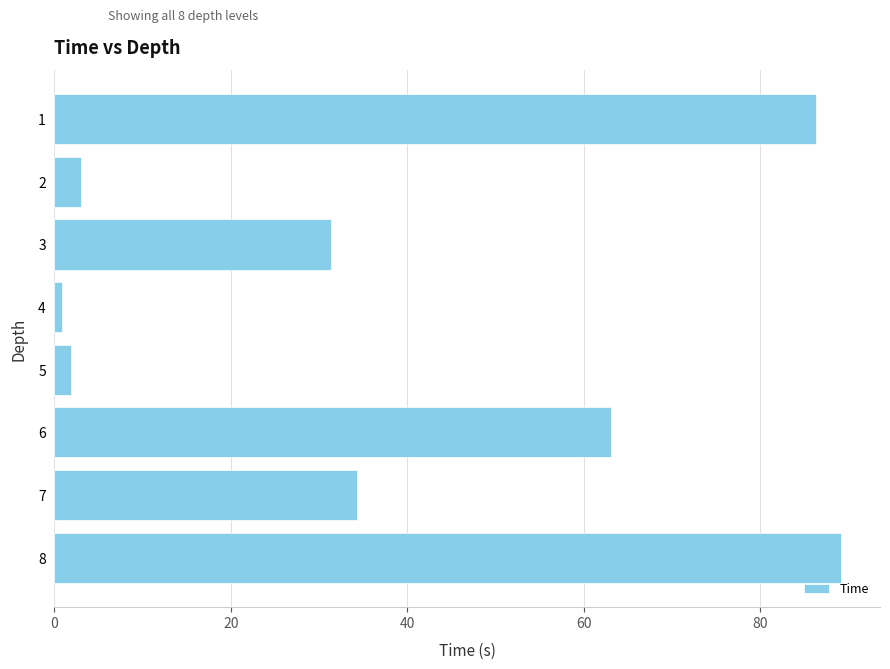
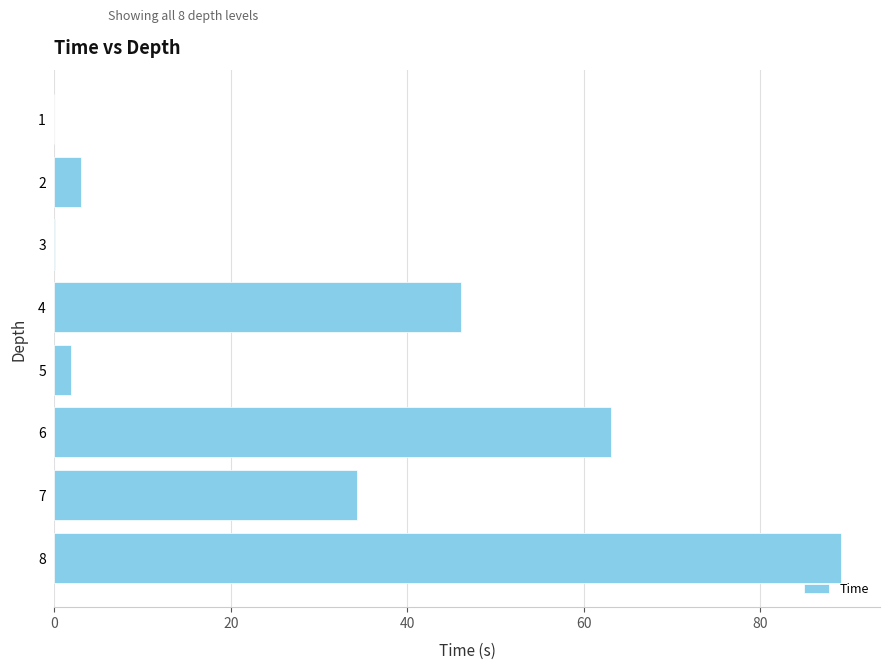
  {
-   "1": 86,
+   "1": 0,
    "2": 3,
-   "3": 31,
-   "4": 1,
+   "3": 0,
+   "4": 46,
    "5": 2,
    "6": 63,
    "7": 34,
    "8": 89
  }
